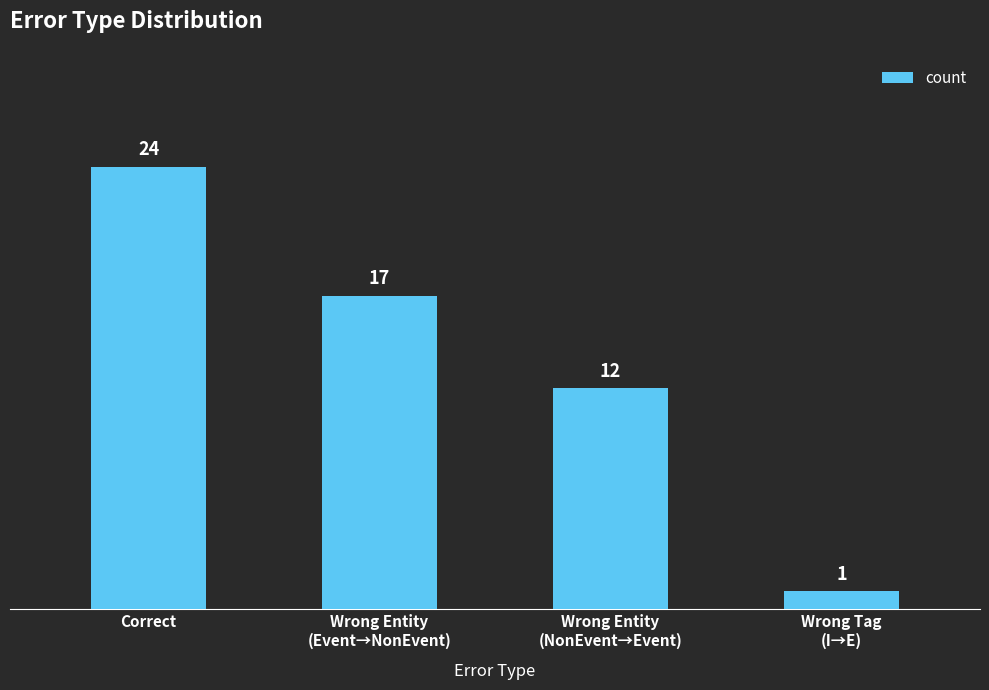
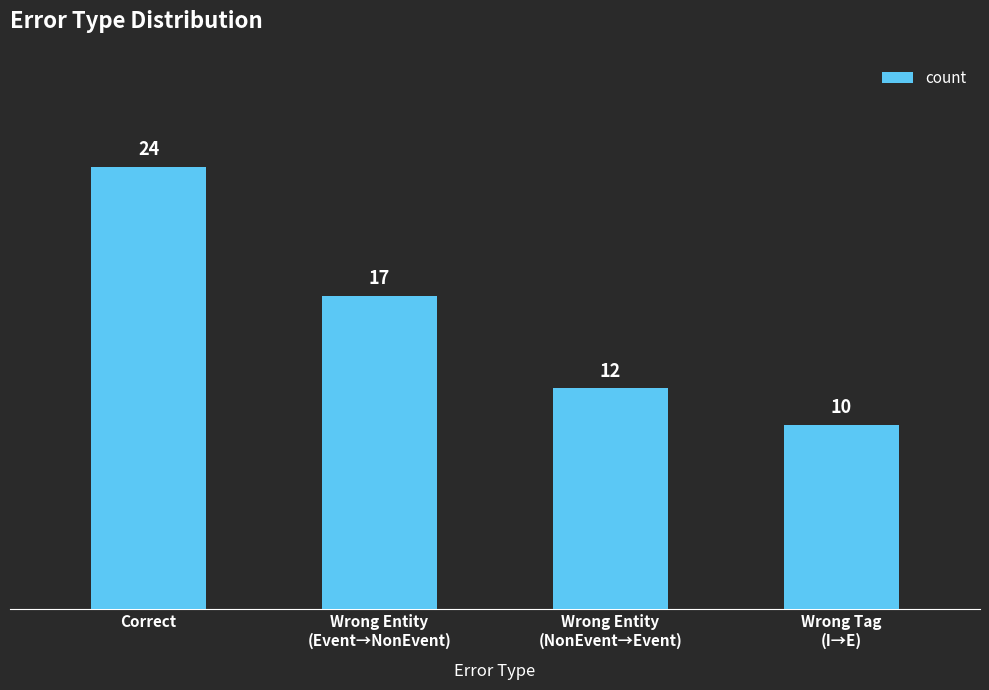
  {
    "Correct": 24,
    "Wrong Entity (Event→NonEvent)": 17,
    "Wrong Entity (NonEvent→Event)": 12,
-   "Wrong Tag (I→E)": 1
+   "Wrong Tag (I→E)": 10
  }
